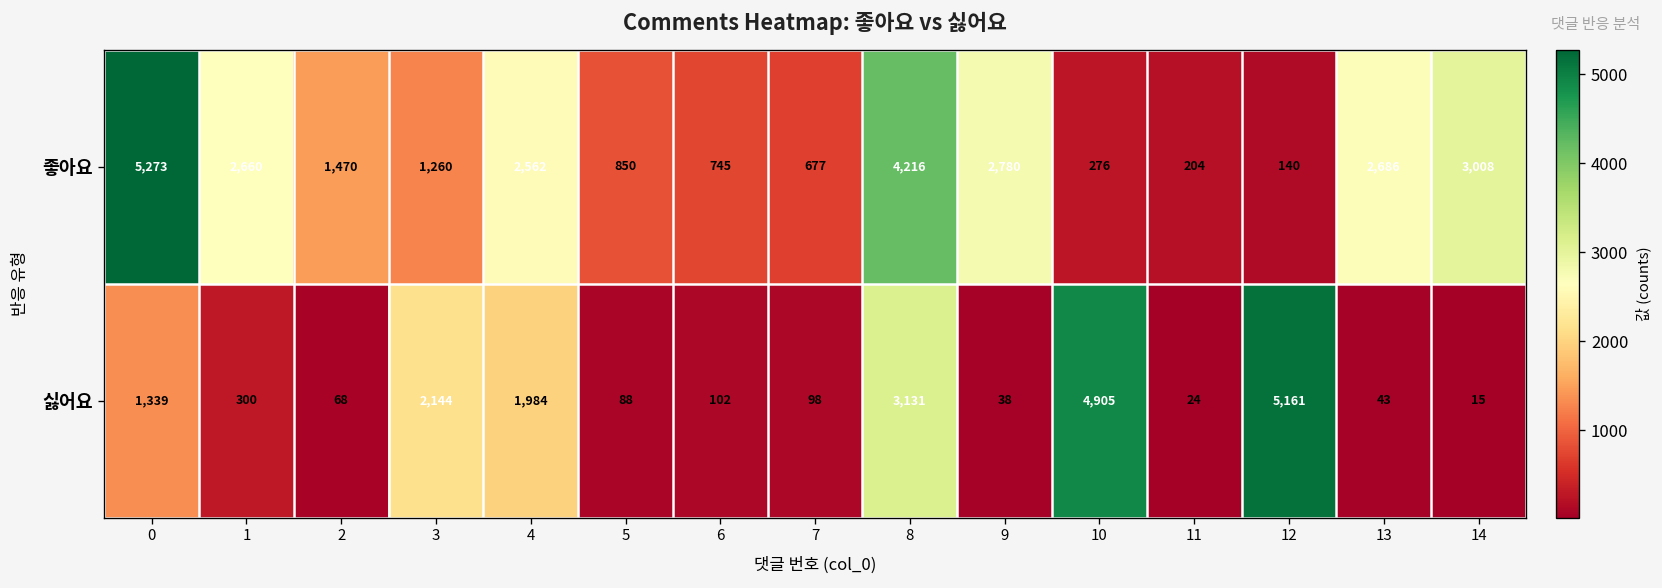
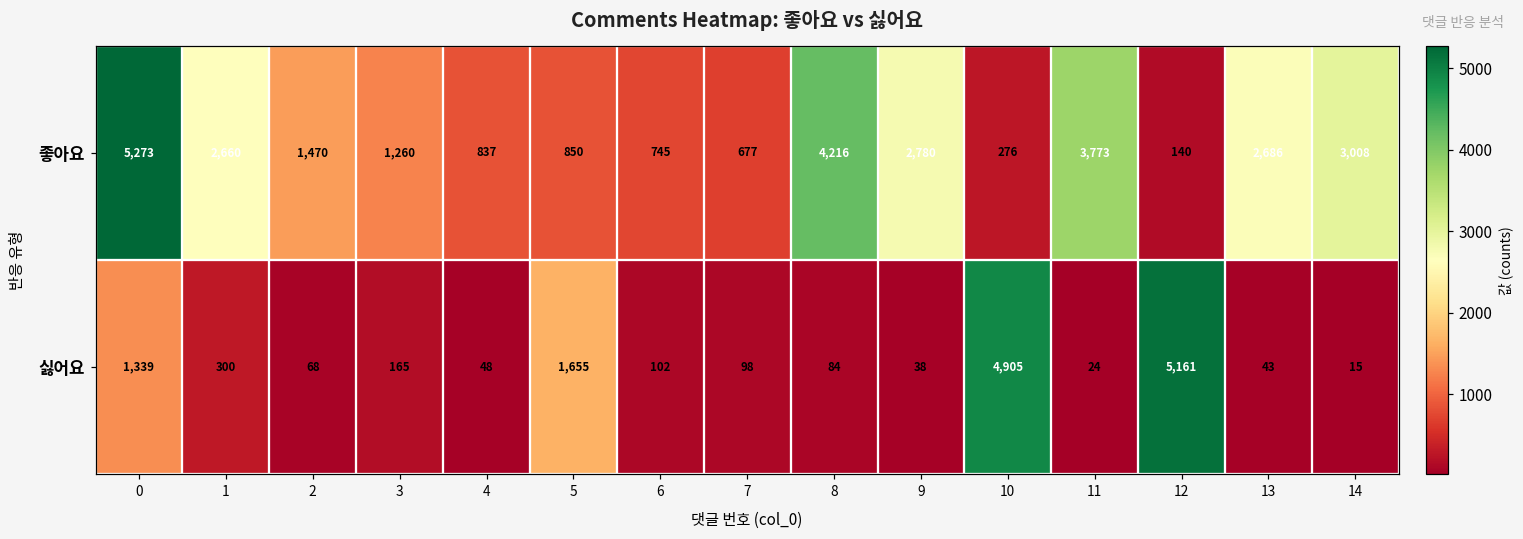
  {
    "좋아요": {
      "0": "5,273",
      "1": "2,660",
      "2": "1,470",
      "3": "1,260",
-     "4": "2,562",
+     "4": "837",
      "5": "850",
      "6": "745",
      "7": "677",
      "8": "4,216",
      "9": "2,780",
      "10": "276",
-     "11": "204",
+     "11": "3,773",
      "12": "140",
      "13": "2,686",
      "14": "3,008"
    },
    "싫어요": {
      "0": "1,339",
      "1": "300",
      "2": "68",
-     "3": "2,144",
-     "4": "1,984",
-     "5": "88",
+     "3": "165",
+     "4": "48",
+     "5": "1,655",
      "6": "102",
      "7": "98",
-     "8": "3,131",
+     "8": "84",
      "9": "38",
      "10": "4,905",
      "11": "24",
      "12": "5,161",
      "13": "43",
      "14": "15"
    }
  }
